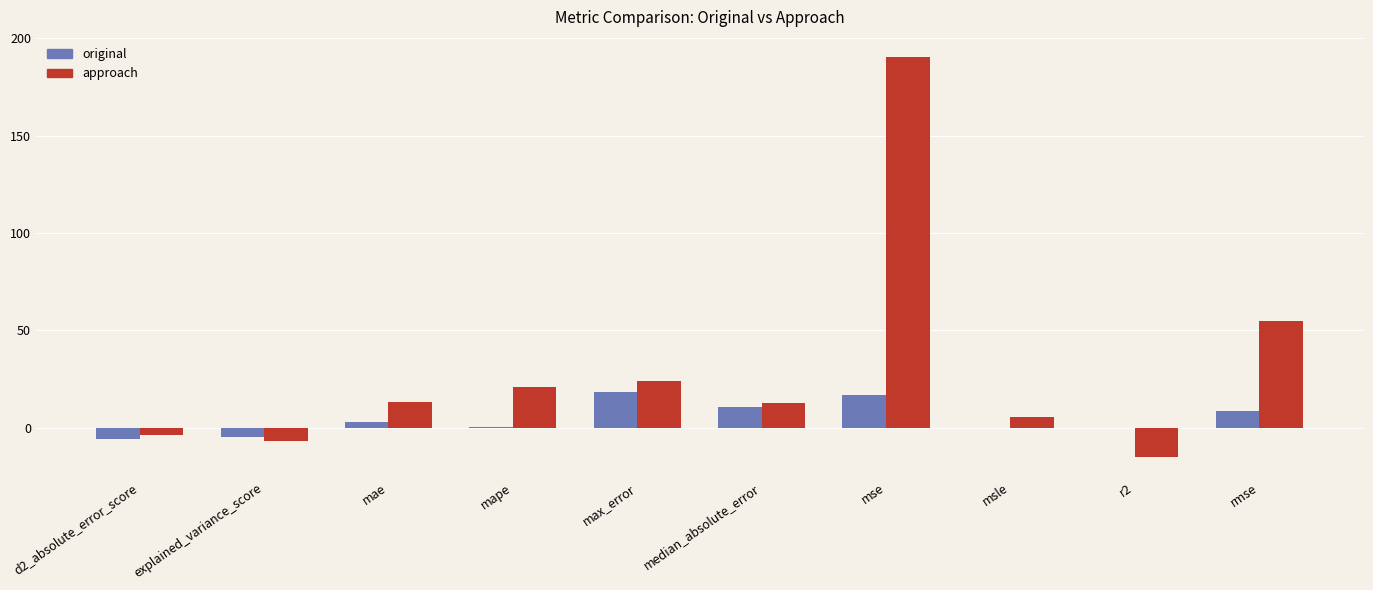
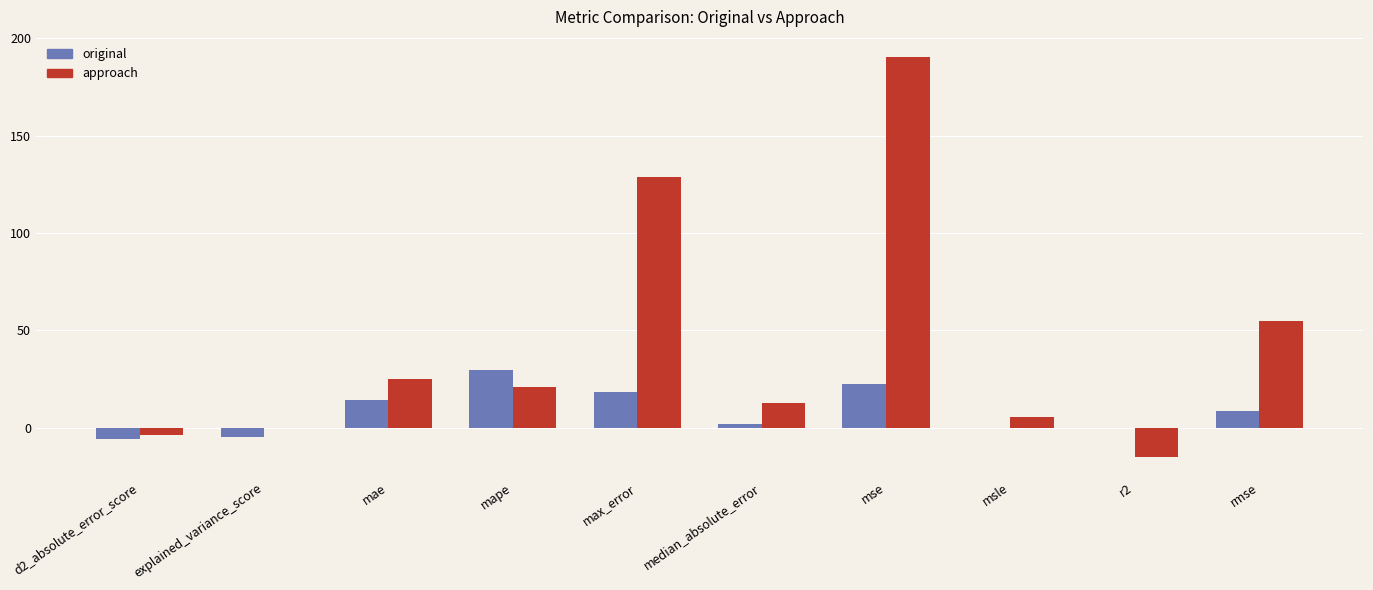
  {
    "original": {
      "d2_absolute_error_score": -6,
      "explained_variance_score": -5,
-     "mae": 3,
-     "mape": 0,
+     "mae": 14,
+     "mape": 30,
      "max_error": 18,
-     "median_absolute_error": 11,
-     "mse": 17,
+     "median_absolute_error": 2,
+     "mse": 22,
      "rmse": 8
    },
    "approach": {
      "d2_absolute_error_score": -4,
-     "explained_variance_score": -7,
-     "mae": 13,
+     "explained_variance_score": 0,
+     "mae": 25,
      "mape": 21,
-     "max_error": 24,
+     "max_error": 129,
      "median_absolute_error": 13,
      "mse": 191,
      "msle": 5,
      "r2": -15,
      "rmse": 55
    }
  }
